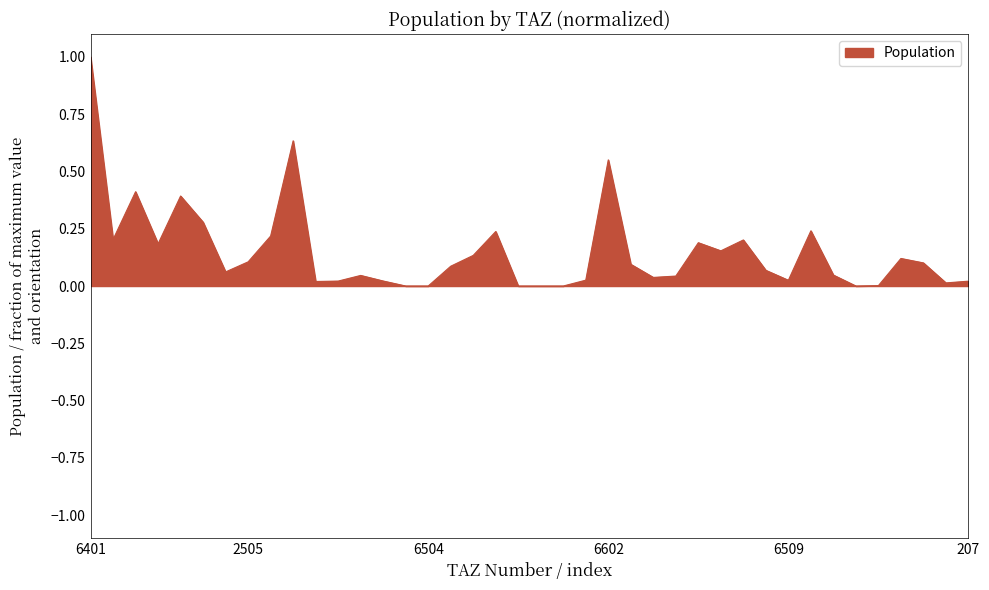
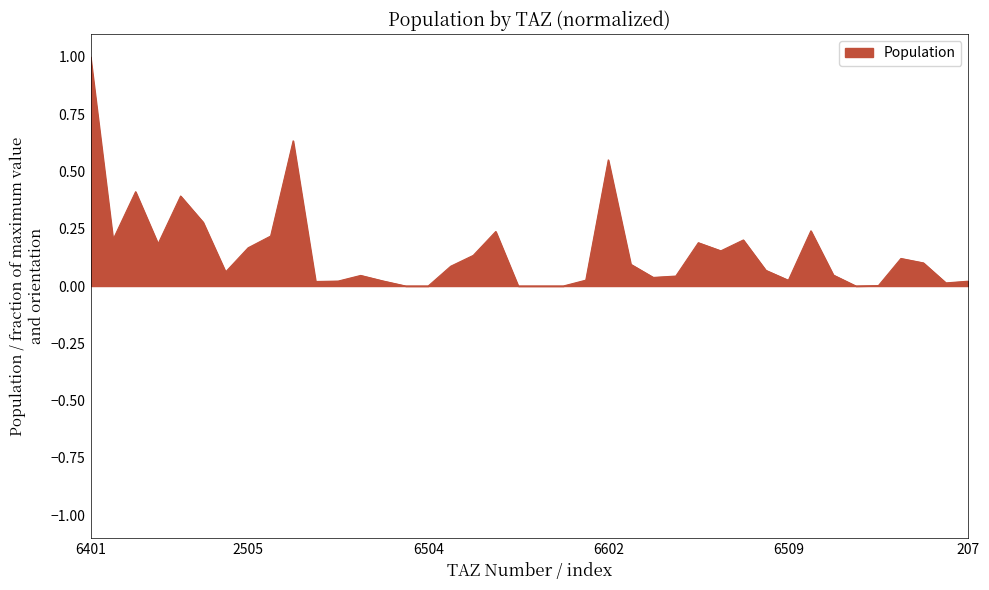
  {
    "6401": 1.00,
-   "2505": 0.11,
+   "2505": 0.17,
    "6504": 0.00,
    "6602": 0.55,
    "6509": 0.03,
    "207": 0.02
  }
